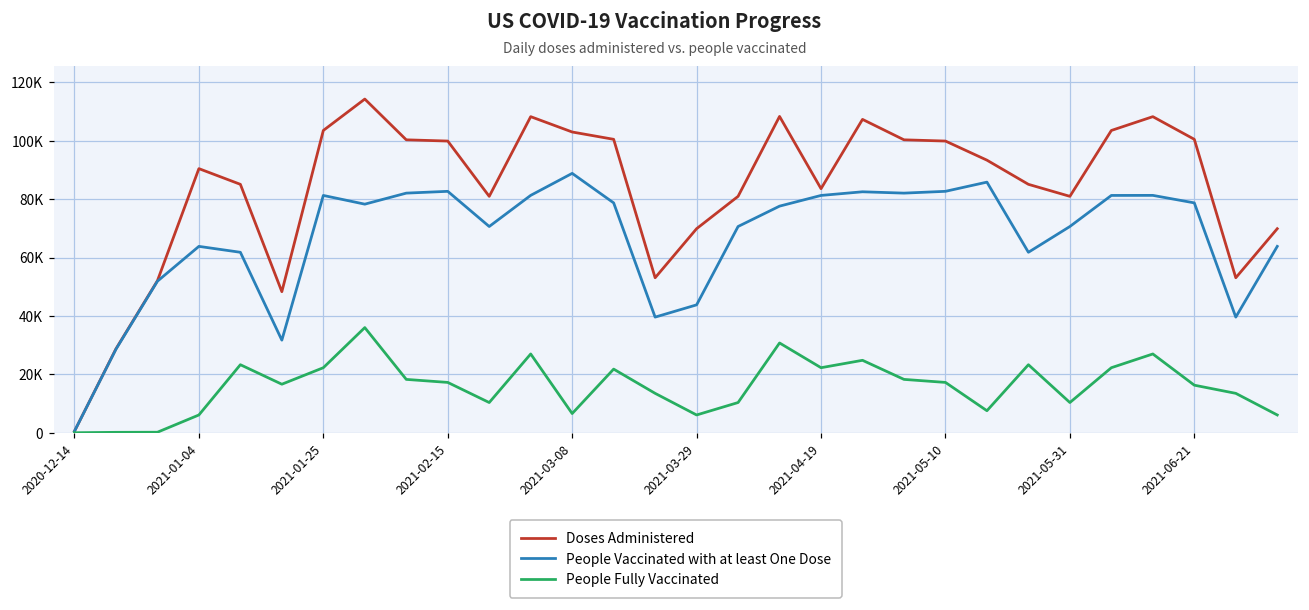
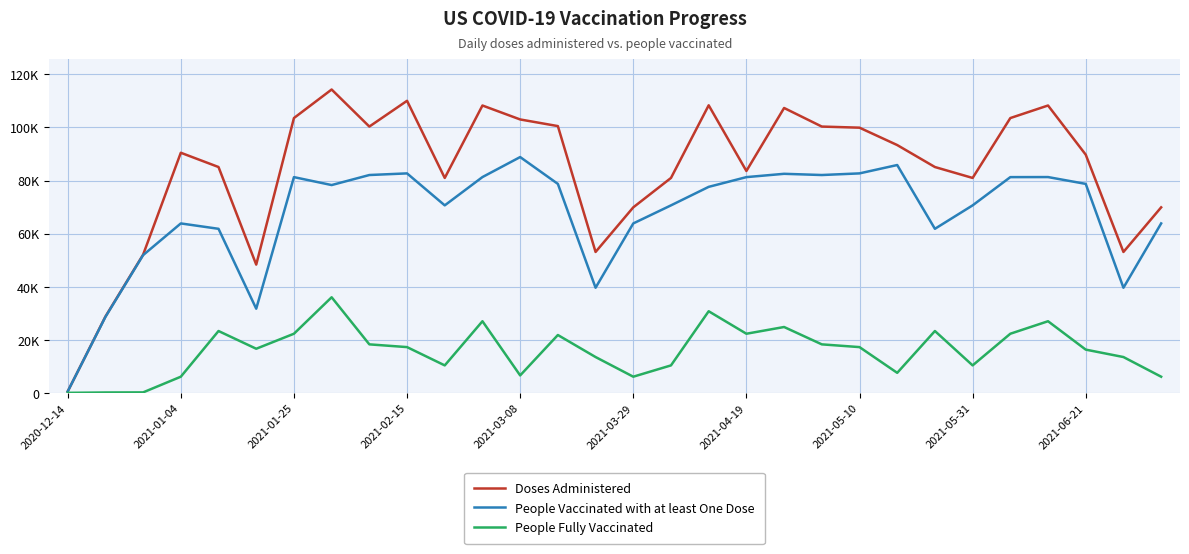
  {
    "Doses Administered": {
      "2021-01-04": 90000,
      "2021-01-25": 104000,
-     "2021-02-15": 100000,
+     "2021-02-15": 110000,
      "2021-03-08": 103000,
      "2021-03-29": 70000,
      "2021-04-19": 84000,
      "2021-05-10": 100000,
      "2021-05-31": 81000,
-     "2021-06-21": 101000
+     "2021-06-21": 90000
    },
    "People Vaccinated with at least One Dose": {
      "2021-01-04": 64000,
      "2021-01-25": 81000,
      "2021-02-15": 83000,
      "2021-03-08": 89000,
-     "2021-03-29": 44000,
+     "2021-03-29": 64000,
      "2021-04-19": 81000,
      "2021-05-10": 83000,
      "2021-05-31": 71000,
      "2021-06-21": 79000
    },
    "People Fully Vaccinated": {
      "2021-01-04": 6000,
      "2021-01-25": 22000,
      "2021-02-15": 17000,
      "2021-03-08": 7000,
      "2021-03-29": 6000,
      "2021-04-19": 22000,
      "2021-05-10": 17000,
      "2021-05-31": 10000,
      "2021-06-21": 16000
    }
  }
